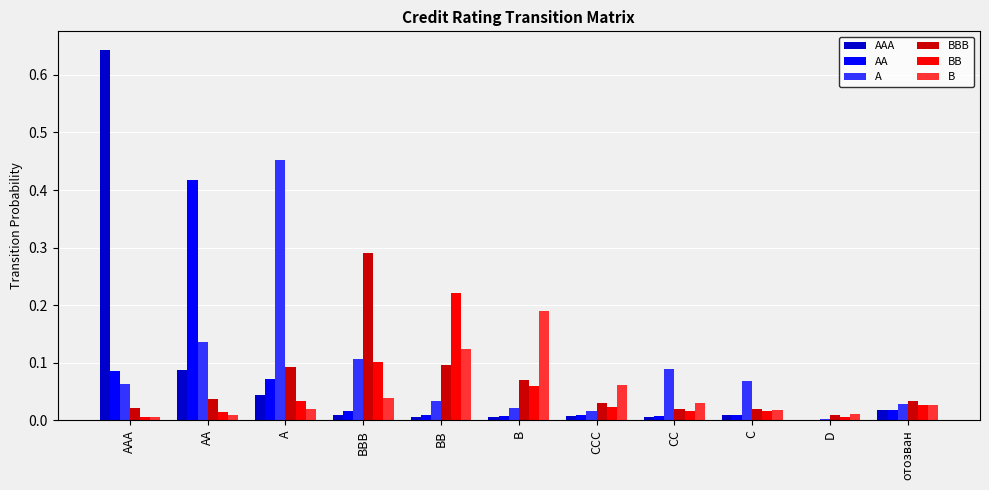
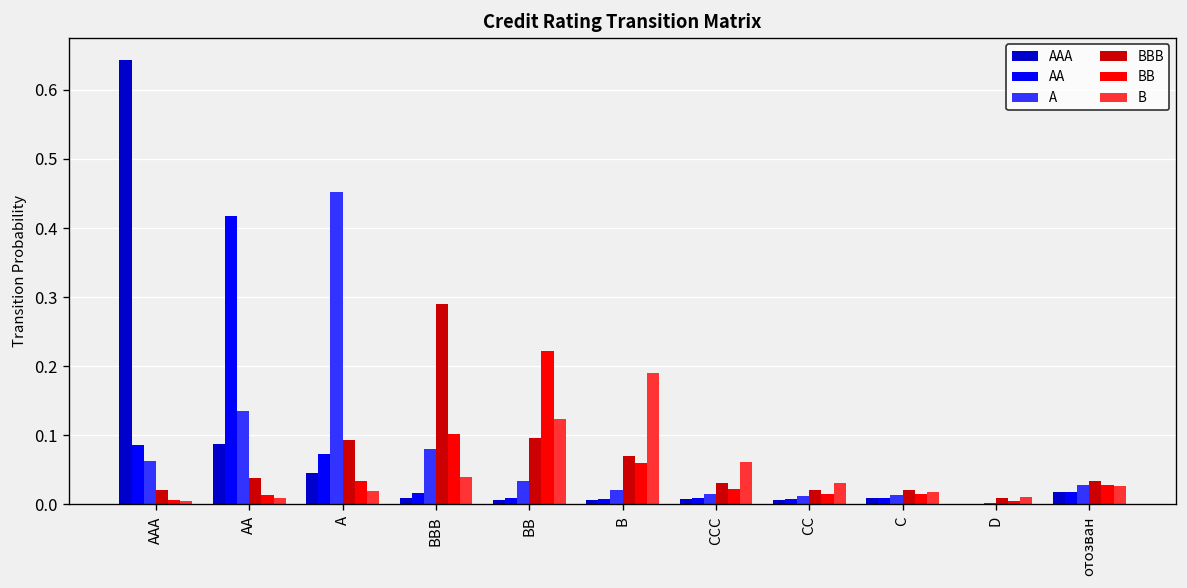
  {
    "A": {
      "AAA": 0.06,
      "AA": 0.14,
      "A": 0.45,
-     "BBB": 0.11,
+     "BBB": 0.08,
      "BB": 0.03,
      "B": 0.02,
      "CCC": 0.02,
-     "CC": 0.09,
-     "C": 0.07,
+     "CC": 0.01,
+     "C": 0.01,
      "отозван": 0.03
    },
    "B": {
      "AAA": 0.01,
      "AA": 0.01,
      "A": 0.02,
      "BBB": 0.04,
      "BB": 0.12,
      "B": 0.19,
      "CCC": 0.06,
      "CC": 0.03,
      "C": 0.02,
      "D": 0.01,
      "отозван": 0.03
    }
  }
